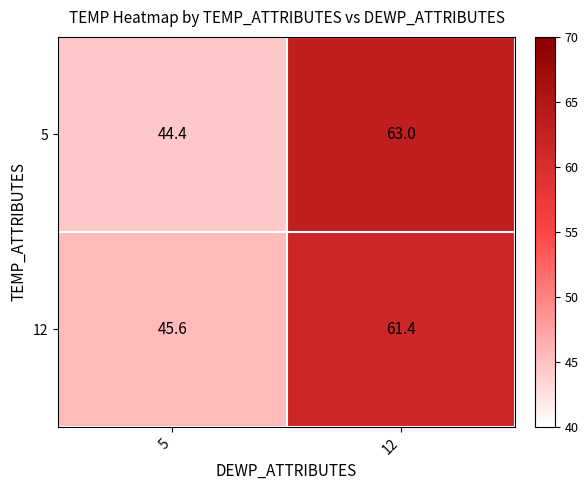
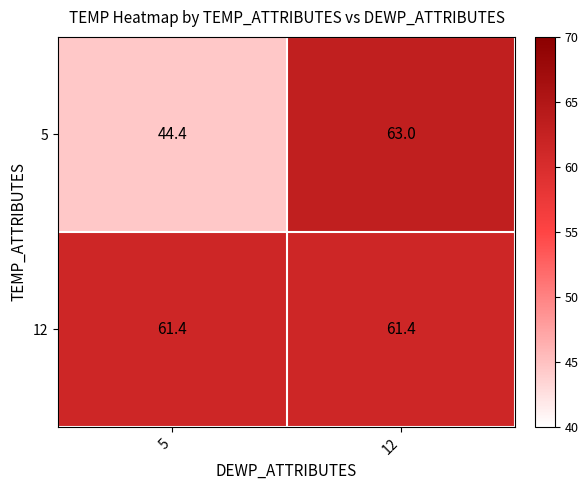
  {
    "5": {
      "5": 44.4,
      "12": 63.0
    },
    "12": {
-     "5": 45.6,
+     "5": 61.4,
      "12": 61.4
    }
  }
